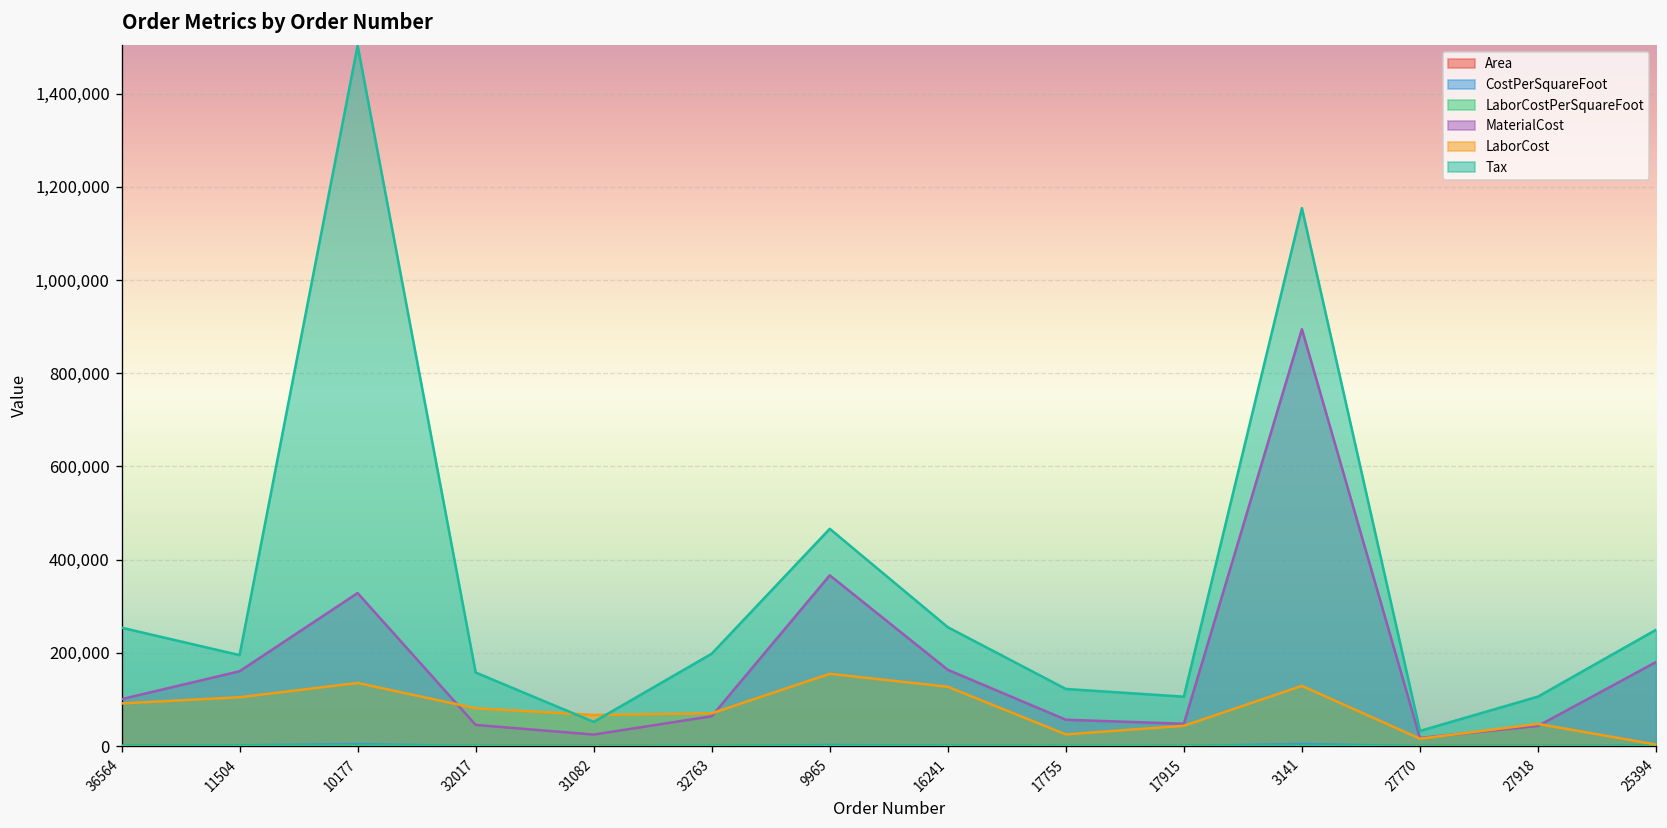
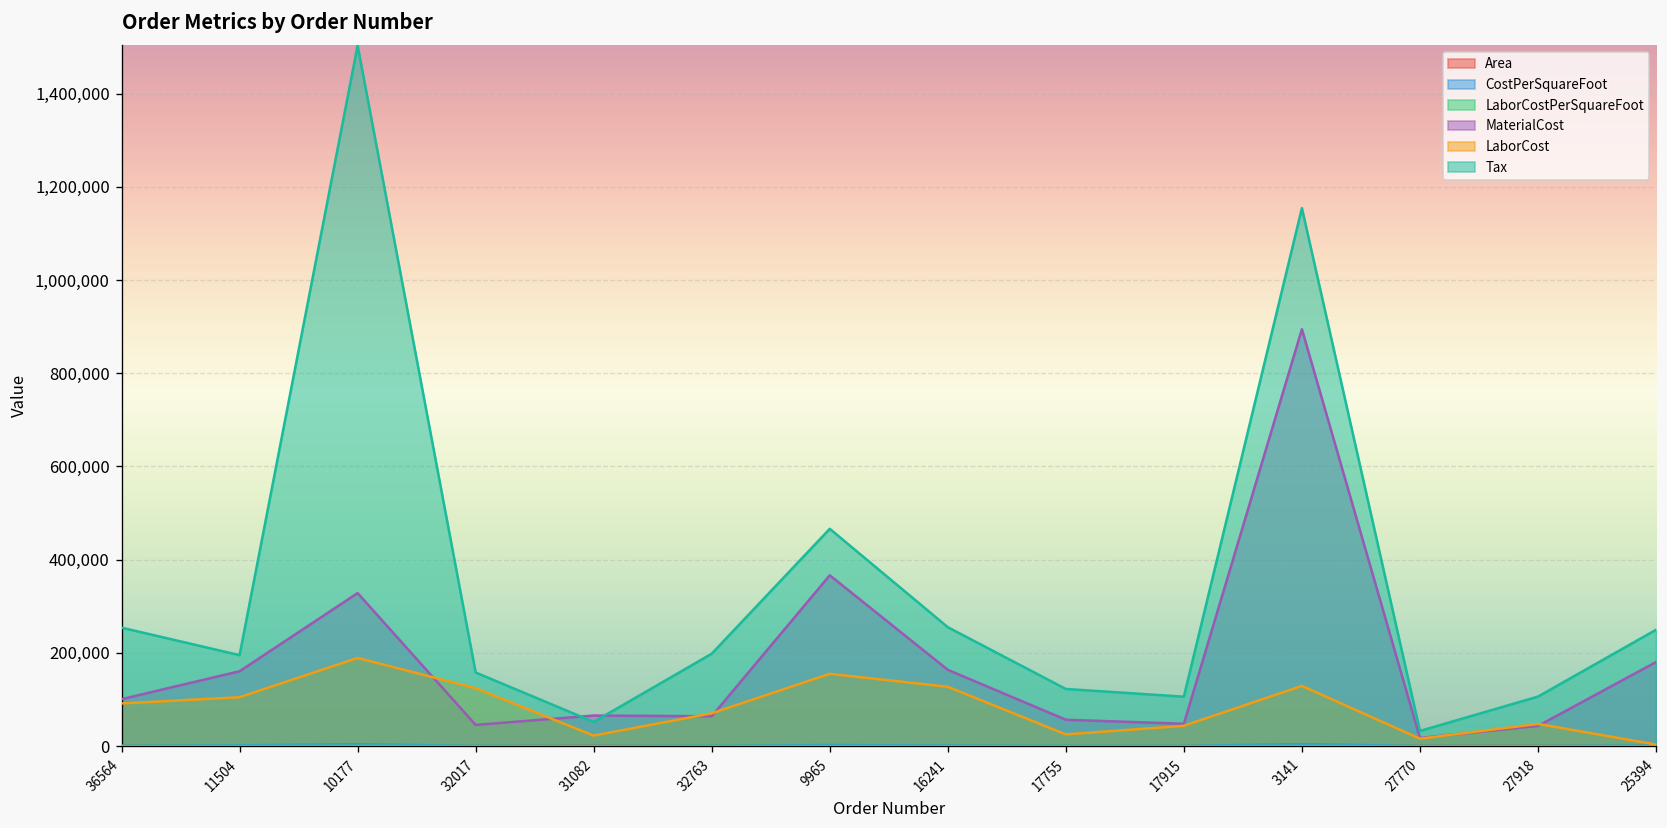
  {
    "MaterialCost": {
      "36564": "100,000",
      "11504": "160,000",
      "10177": "330,000",
      "32017": "50,000",
-     "31082": "20,000",
+     "31082": "70,000",
      "9965": "370,000",
      "16241": "160,000",
      "17755": "60,000",
      "3141": "890,000",
      "25394": "180,000"
    },
    "LaborCost": {
      "36564": "90,000",
      "11504": "100,000",
-     "10177": "140,000",
-     "32017": "80,000",
-     "31082": "70,000",
+     "10177": "190,000",
+     "32017": "120,000",
+     "31082": "20,000",
      "9965": "160,000",
      "16241": "130,000",
      "17755": "30,000",
      "3141": "130,000"
    }
  }
